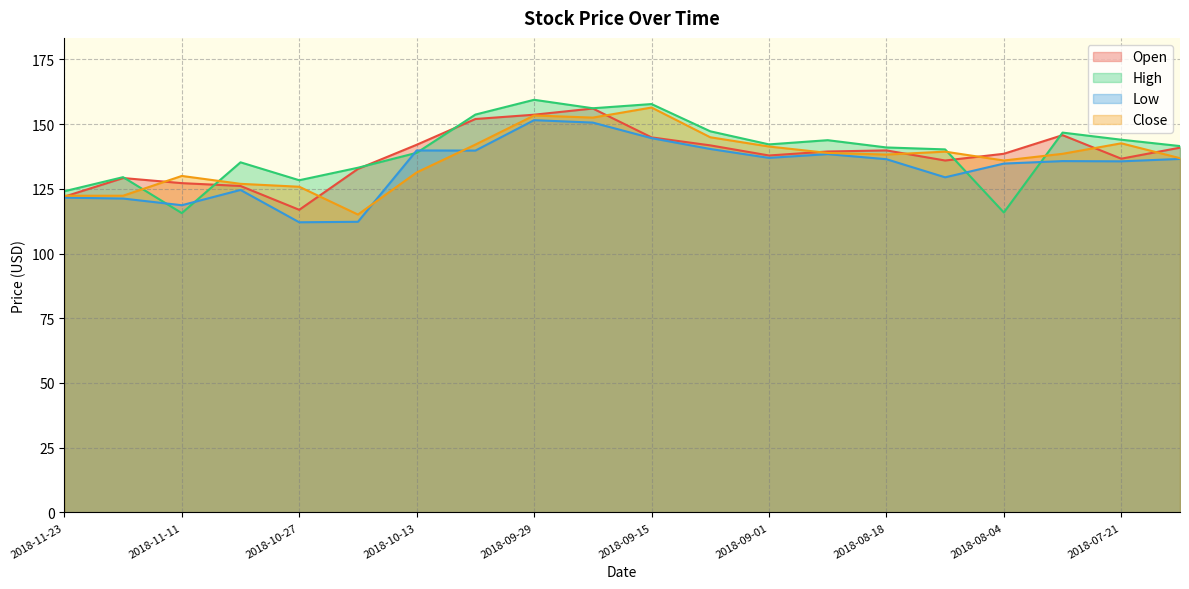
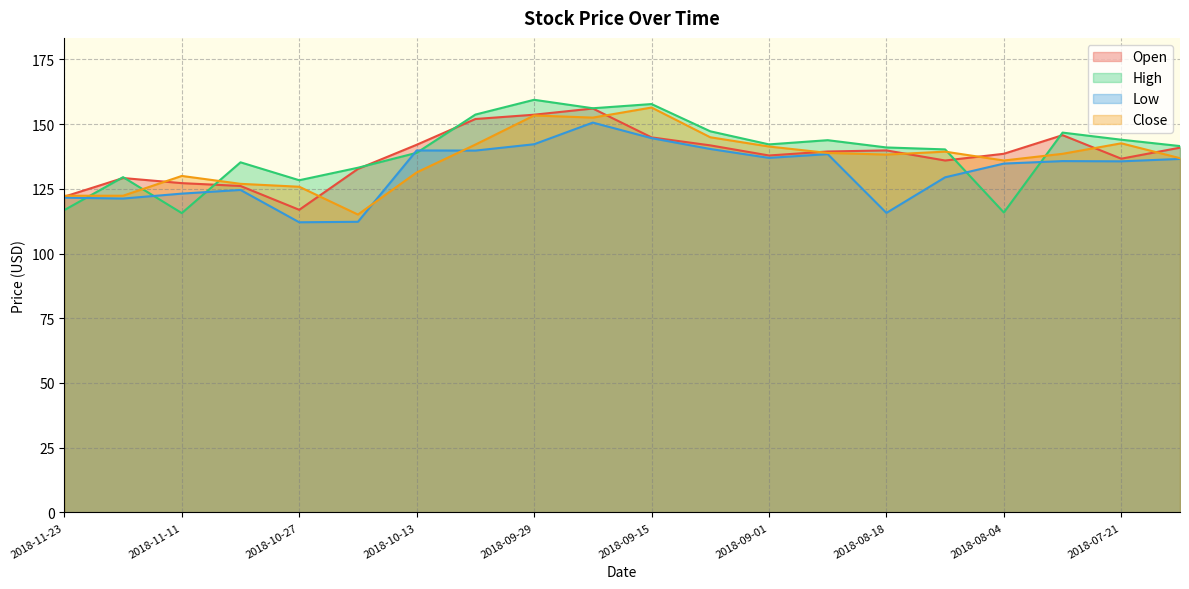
  {
    "High": {
-     "2018-11-23": 124,
+     "2018-11-23": 117,
      "2018-11-11": 116,
      "2018-10-27": 128,
      "2018-09-29": 159,
      "2018-09-15": 158,
      "2018-08-18": 141,
      "2018-08-04": 116,
      "2018-07-21": 144
    },
    "Low": {
-     "2018-11-11": 119,
+     "2018-11-11": 123,
      "2018-10-27": 112,
-     "2018-09-29": 152,
-     "2018-08-18": 136,
+     "2018-09-29": 142,
+     "2018-08-18": 116,
      "2018-08-04": 135,
      "2018-07-21": 136
    }
  }
